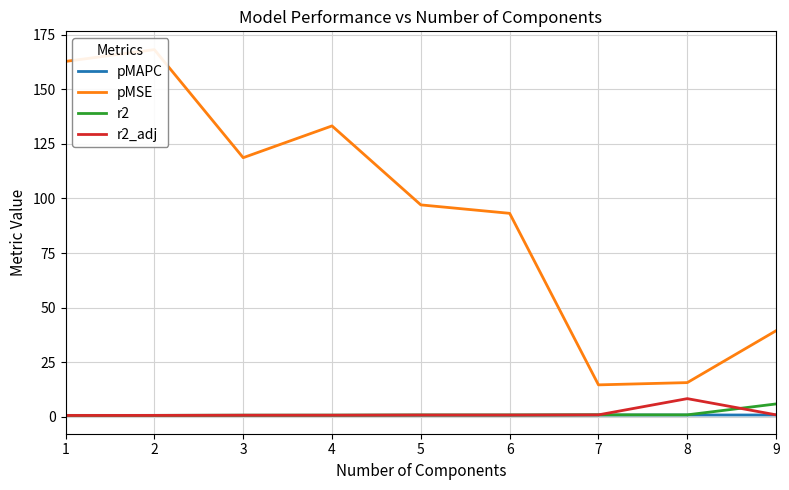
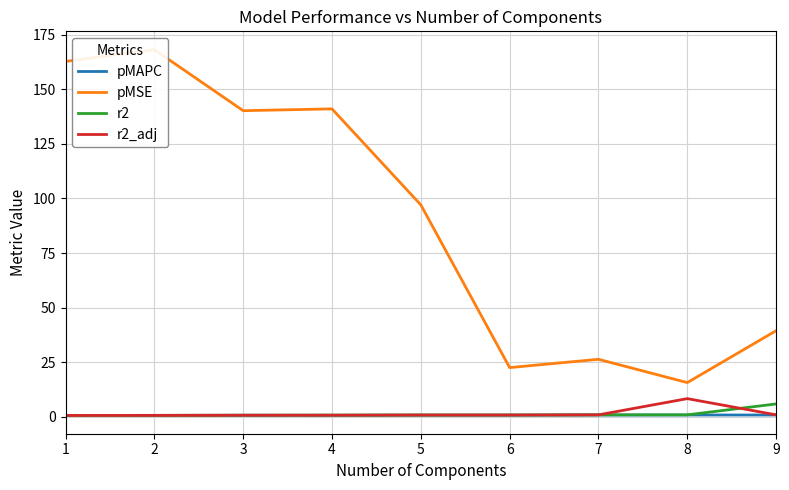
  {
    "pMSE": {
      "1": 163,
-     "3": 119,
-     "4": 133,
+     "3": 140,
+     "4": 141,
      "5": 97,
-     "6": 93,
-     "7": 15,
+     "6": 23,
+     "7": 26,
      "8": 16,
      "9": 39
    },
    "r2": {
      "9": 6
    },
    "r2_adj": {
      "8": 8
    }
  }
